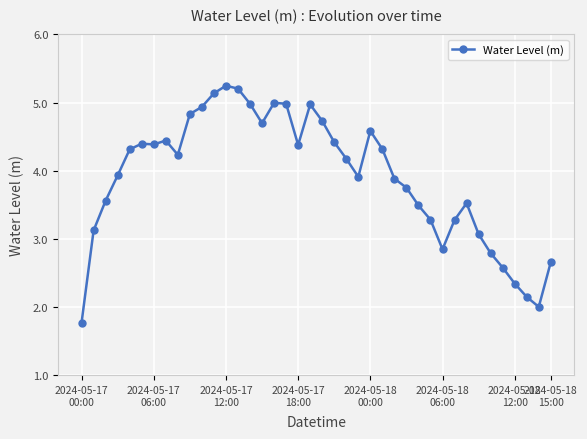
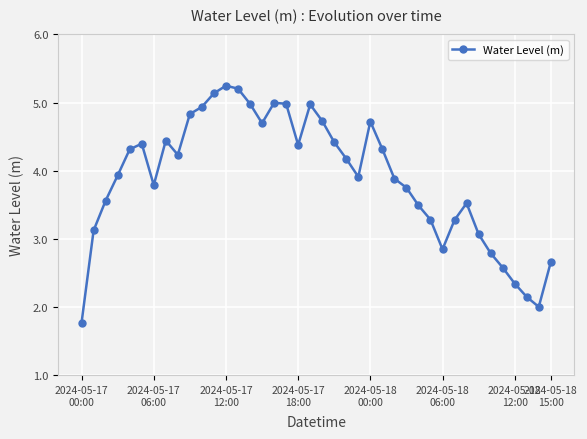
  {
    "2024-05-17 00:00": 1.8,
-   "2024-05-17 06:00": 4.4,
+   "2024-05-17 06:00": 3.8,
    "2024-05-17 12:00": 5.2,
    "2024-05-17 18:00": 4.4,
-   "2024-05-18 00:00": 4.6,
+   "2024-05-18 00:00": 4.7,
    "2024-05-18 06:00": 2.8
  }
